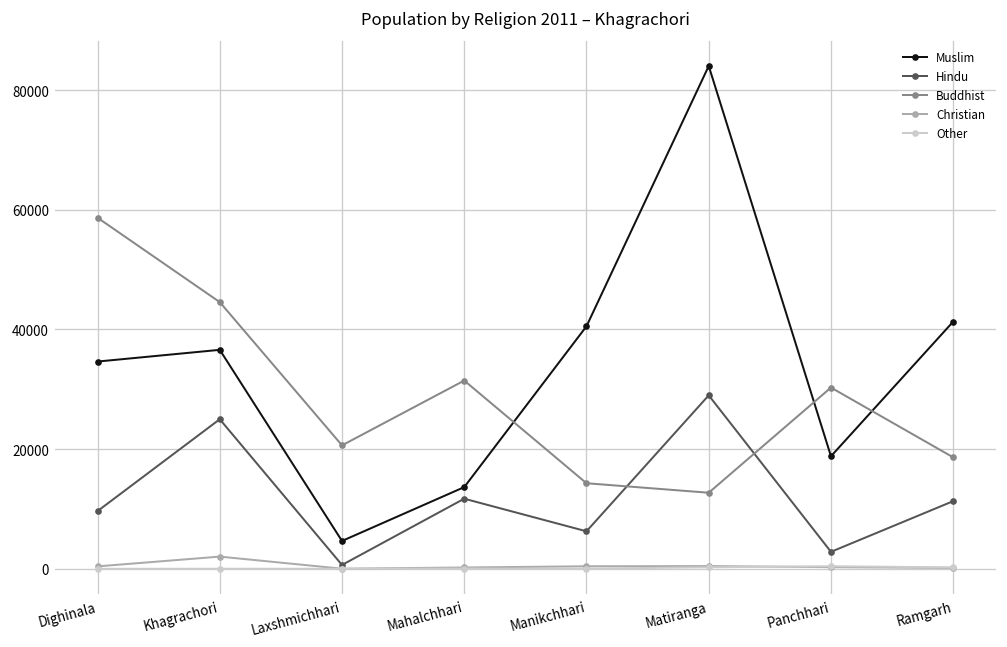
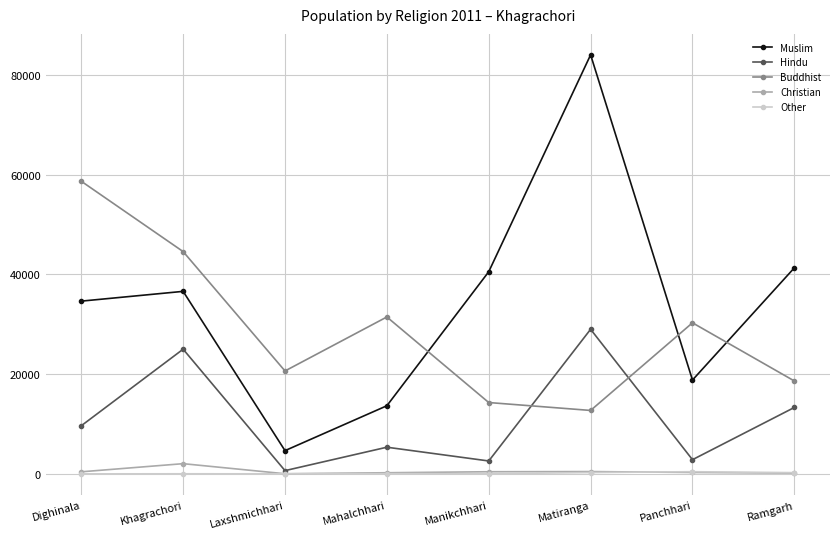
  {
    "Muslim": {
      "Dighinala": 35000,
      "Khagrachori": 37000,
      "Laxshmichhari": 5000,
      "Mahalchhari": 14000,
      "Manikchhari": 41000,
      "Matiranga": 84000,
      "Panchhari": 19000,
      "Ramgarh": 41000
    },
    "Hindu": {
      "Dighinala": 10000,
      "Khagrachori": 25000,
      "Laxshmichhari": 1000,
-     "Mahalchhari": 12000,
-     "Manikchhari": 6000,
+     "Mahalchhari": 5000,
+     "Manikchhari": 3000,
      "Matiranga": 29000,
      "Panchhari": 3000,
-     "Ramgarh": 11000
+     "Ramgarh": 13000
    }
  }
